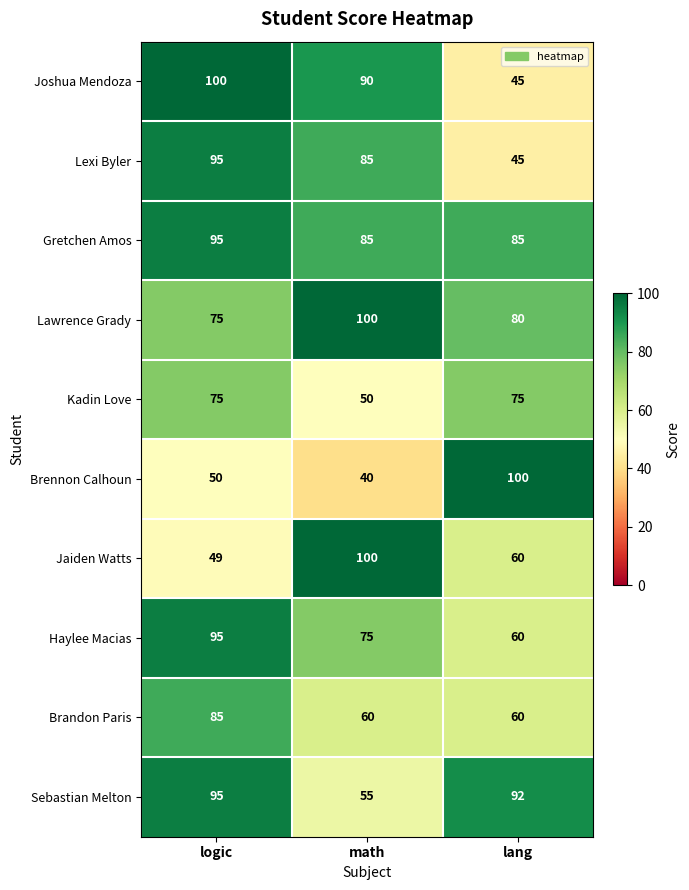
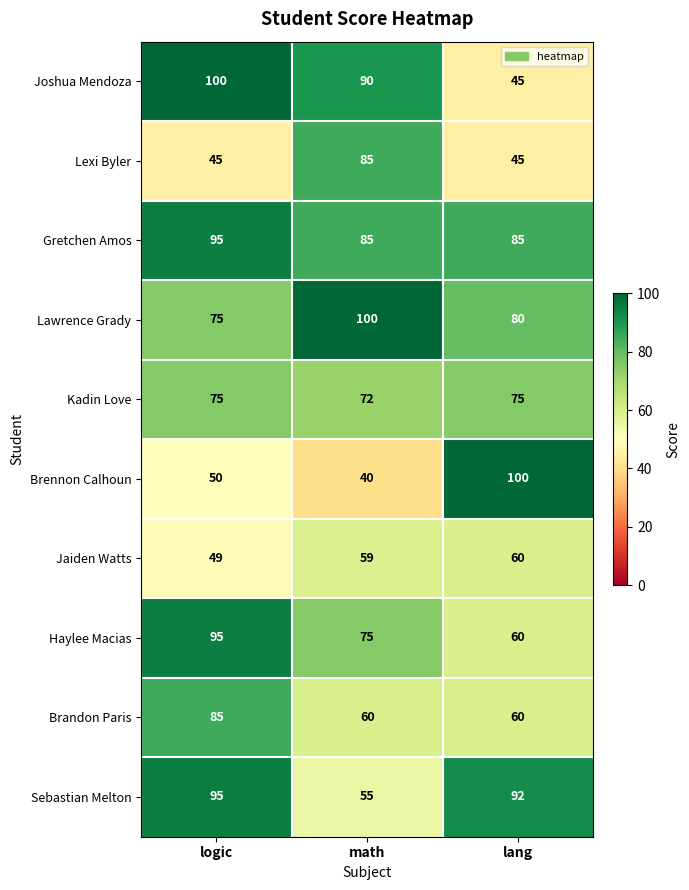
  {
    "Joshua Mendoza": {
      "logic": 100,
      "math": 90,
      "lang": 45
    },
    "Lexi Byler": {
-     "logic": 95,
+     "logic": 45,
      "math": 85,
      "lang": 45
    },
    "Gretchen Amos": {
      "logic": 95,
      "math": 85,
      "lang": 85
    },
    "Lawrence Grady": {
      "logic": 75,
      "math": 100,
      "lang": 80
    },
    "Kadin Love": {
      "logic": 75,
-     "math": 50,
+     "math": 72,
      "lang": 75
    },
    "Brennon Calhoun": {
      "logic": 50,
      "math": 40,
      "lang": 100
    },
    "Jaiden Watts": {
      "logic": 49,
-     "math": 100,
+     "math": 59,
      "lang": 60
    },
    "Haylee Macias": {
      "logic": 95,
      "math": 75,
      "lang": 60
    },
    "Brandon Paris": {
      "logic": 85,
      "math": 60,
      "lang": 60
    },
    "Sebastian Melton": {
      "logic": 95,
      "math": 55,
      "lang": 92
    }
  }
